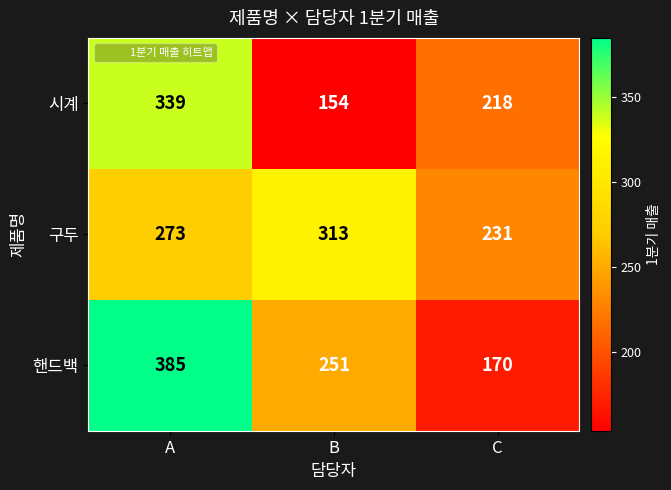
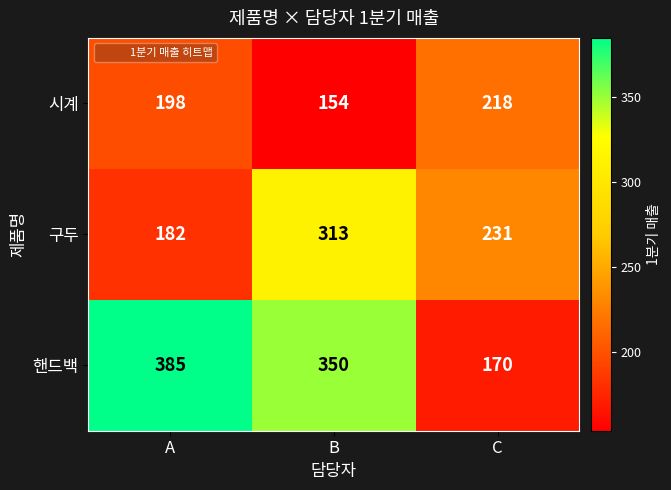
  {
    "시계": {
-     "A": 339,
+     "A": 198,
      "B": 154,
      "C": 218
    },
    "구두": {
-     "A": 273,
+     "A": 182,
      "B": 313,
      "C": 231
    },
    "핸드백": {
      "A": 385,
-     "B": 251,
+     "B": 350,
      "C": 170
    }
  }
